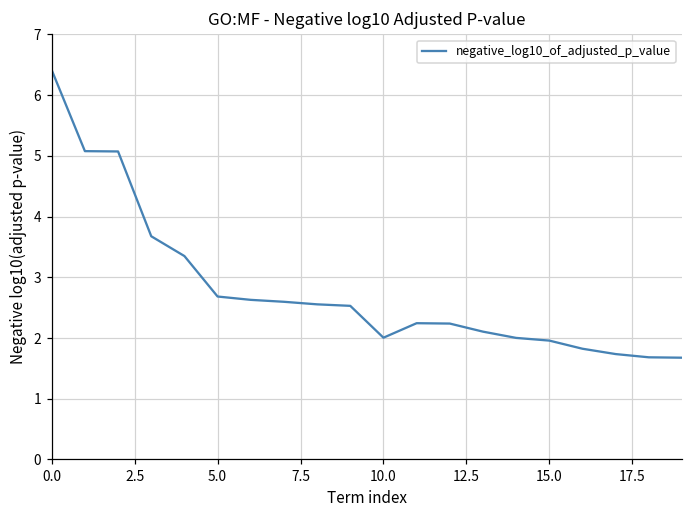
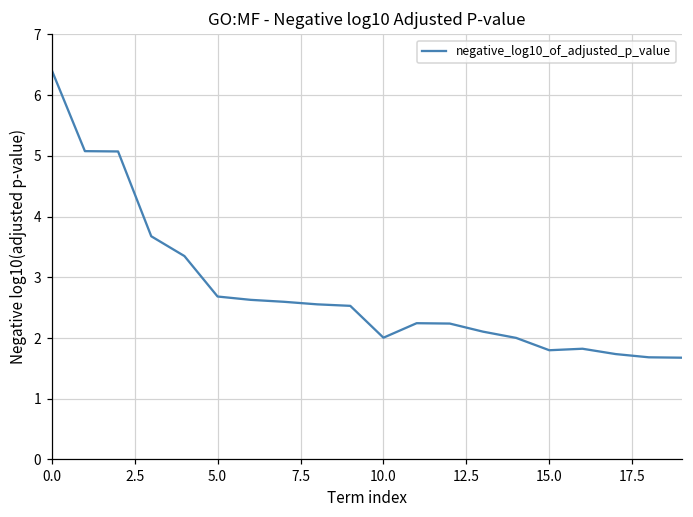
  {
    "0.0": 6.4,
    "5.0": 2.7,
    "10.0": 2.0,
-   "15.0": 2.0
+   "15.0": 1.8
  }
